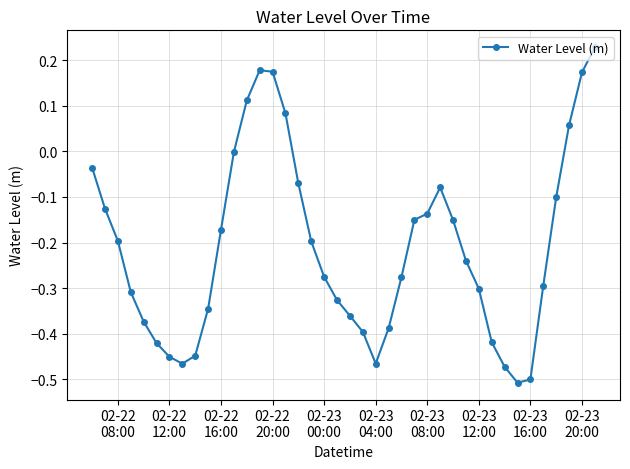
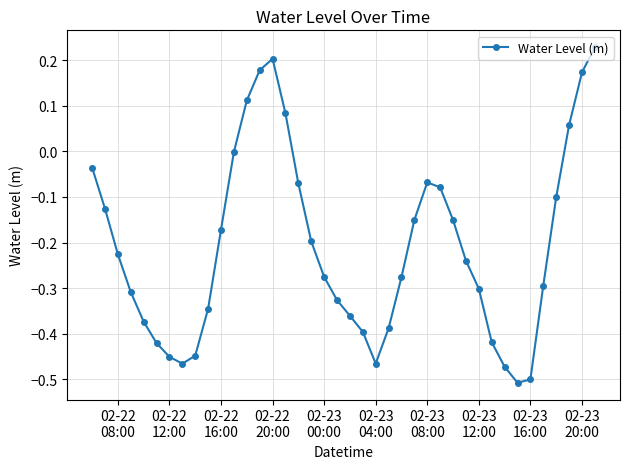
  {
-   "02-22 08:00": -0.20,
+   "02-22 08:00": -0.23,
    "02-22 12:00": -0.45,
    "02-22 16:00": -0.17,
-   "02-22 20:00": 0.17,
+   "02-22 20:00": 0.20,
    "02-23 00:00": -0.28,
    "02-23 04:00": -0.47,
-   "02-23 08:00": -0.14,
+   "02-23 08:00": -0.07,
    "02-23 12:00": -0.30,
    "02-23 16:00": -0.50,
    "02-23 20:00": 0.17
  }
